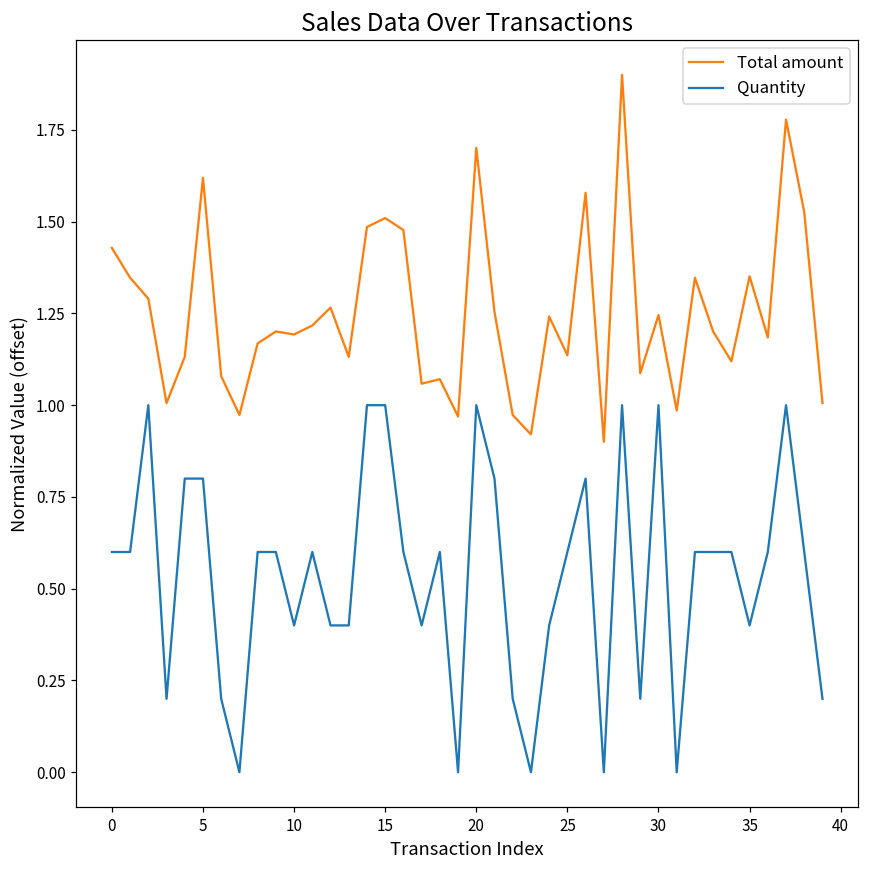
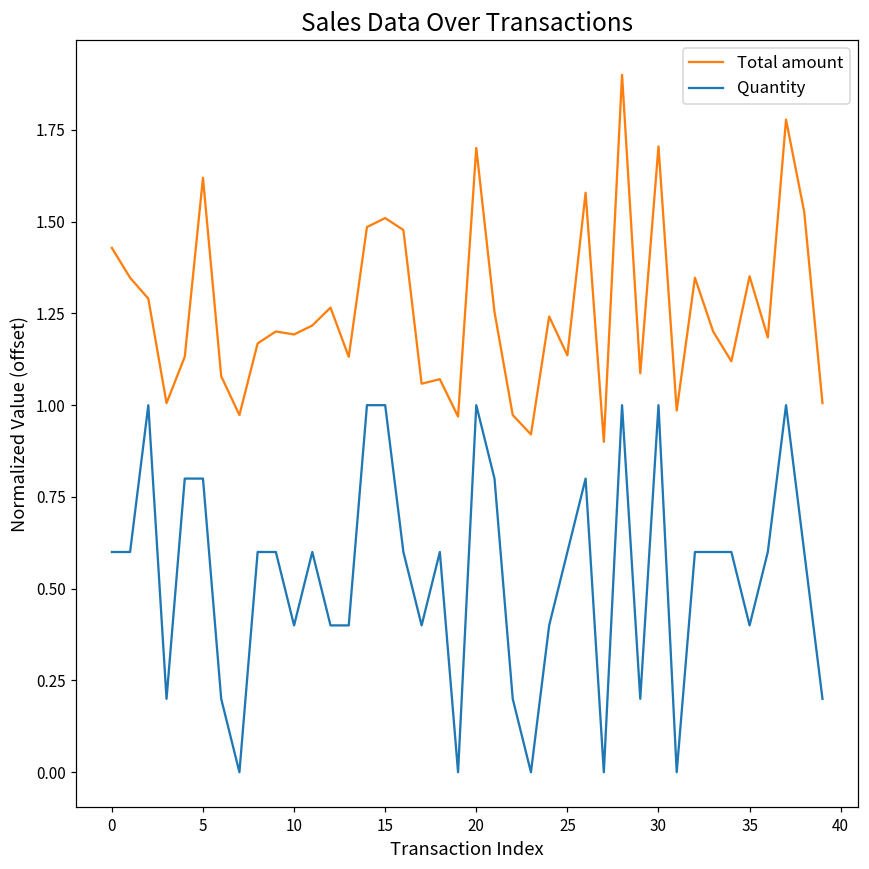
  {
    "Total amount": {
      "0": 1.43,
      "5": 1.62,
      "10": 1.19,
      "15": 1.51,
      "20": 1.70,
      "25": 1.14,
-     "30": 1.25,
+     "30": 1.70,
      "35": 1.35
    },
    "Quantity": {
      "0": 0.60,
      "5": 0.80,
      "10": 0.40,
      "15": 1.00,
      "20": 1.00,
      "25": 0.60,
      "30": 1.00,
      "35": 0.40
    }
  }
